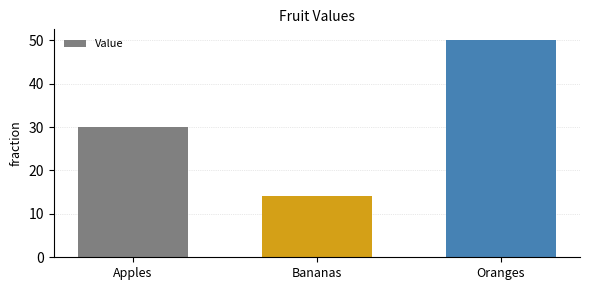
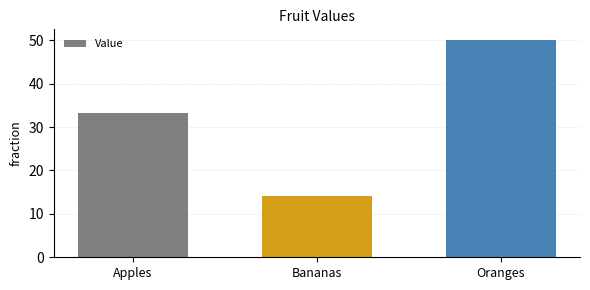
  {
-   "Apples": 30,
+   "Apples": 33,
    "Bananas": 14,
    "Oranges": 50
  }
